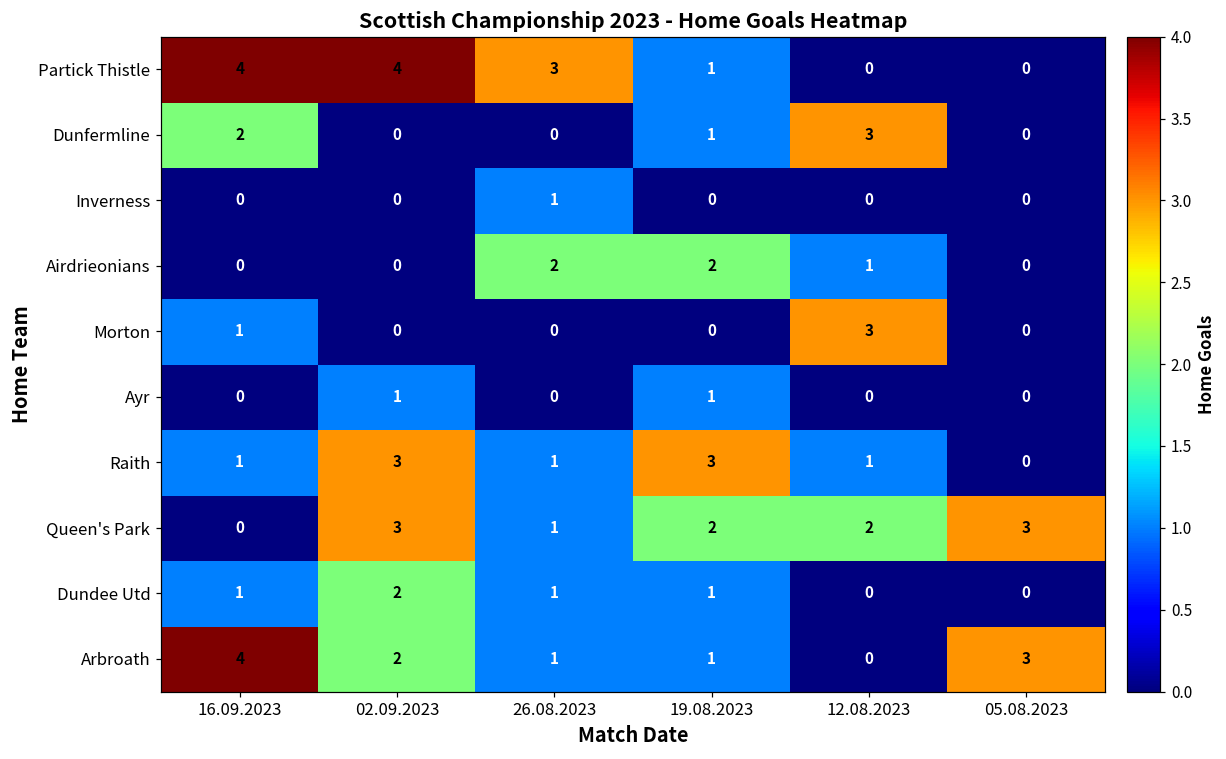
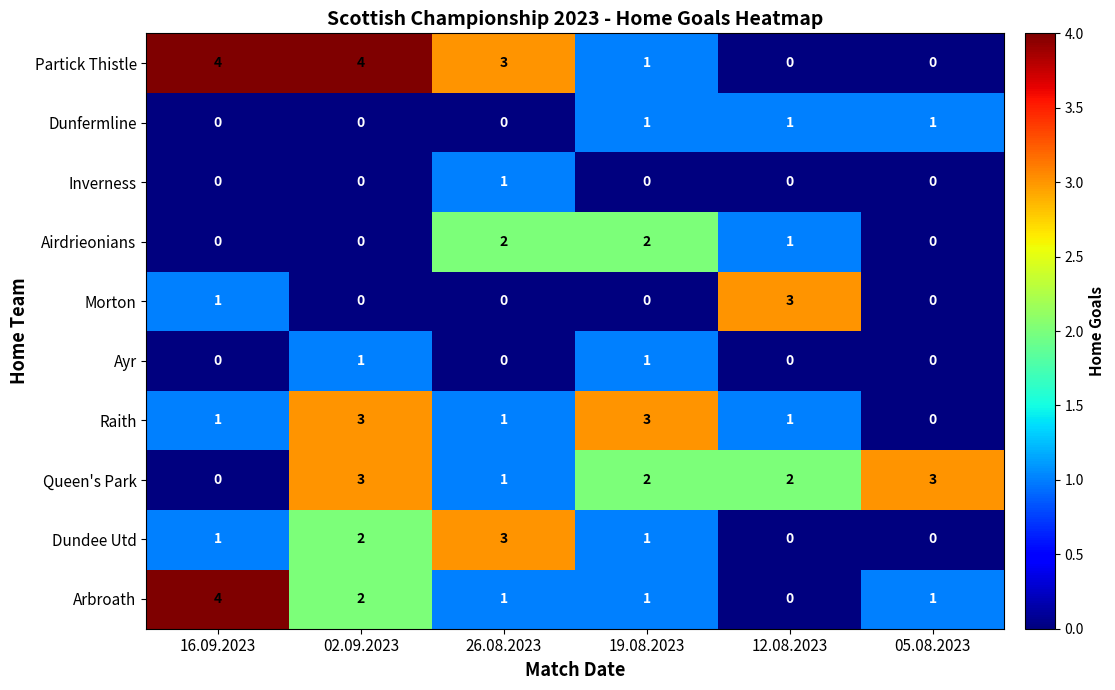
  {
    "Partick Thistle": {
      "16.09.2023": 4,
      "02.09.2023": 4,
      "26.08.2023": 3,
      "19.08.2023": 1,
      "12.08.2023": 0,
      "05.08.2023": 0
    },
    "Dunfermline": {
-     "16.09.2023": 2,
+     "16.09.2023": 0,
      "02.09.2023": 0,
      "26.08.2023": 0,
      "19.08.2023": 1,
-     "12.08.2023": 3,
-     "05.08.2023": 0
+     "12.08.2023": 1,
+     "05.08.2023": 1
    },
    "Inverness": {
      "16.09.2023": 0,
      "02.09.2023": 0,
      "26.08.2023": 1,
      "19.08.2023": 0,
      "12.08.2023": 0,
      "05.08.2023": 0
    },
    "Airdrieonians": {
      "16.09.2023": 0,
      "02.09.2023": 0,
      "26.08.2023": 2,
      "19.08.2023": 2,
      "12.08.2023": 1,
      "05.08.2023": 0
    },
    "Morton": {
      "16.09.2023": 1,
      "02.09.2023": 0,
      "26.08.2023": 0,
      "19.08.2023": 0,
      "12.08.2023": 3,
      "05.08.2023": 0
    },
    "Ayr": {
      "16.09.2023": 0,
      "02.09.2023": 1,
      "26.08.2023": 0,
      "19.08.2023": 1,
      "12.08.2023": 0,
      "05.08.2023": 0
    },
    "Raith": {
      "16.09.2023": 1,
      "02.09.2023": 3,
      "26.08.2023": 1,
      "19.08.2023": 3,
      "12.08.2023": 1,
      "05.08.2023": 0
    },
    "Queen's Park": {
      "16.09.2023": 0,
      "02.09.2023": 3,
      "26.08.2023": 1,
      "19.08.2023": 2,
      "12.08.2023": 2,
      "05.08.2023": 3
    },
    "Dundee Utd": {
      "16.09.2023": 1,
      "02.09.2023": 2,
-     "26.08.2023": 1,
+     "26.08.2023": 3,
      "19.08.2023": 1,
      "12.08.2023": 0,
      "05.08.2023": 0
    },
    "Arbroath": {
      "16.09.2023": 4,
      "02.09.2023": 2,
      "26.08.2023": 1,
      "19.08.2023": 1,
      "12.08.2023": 0,
-     "05.08.2023": 3
+     "05.08.2023": 1
    }
  }
